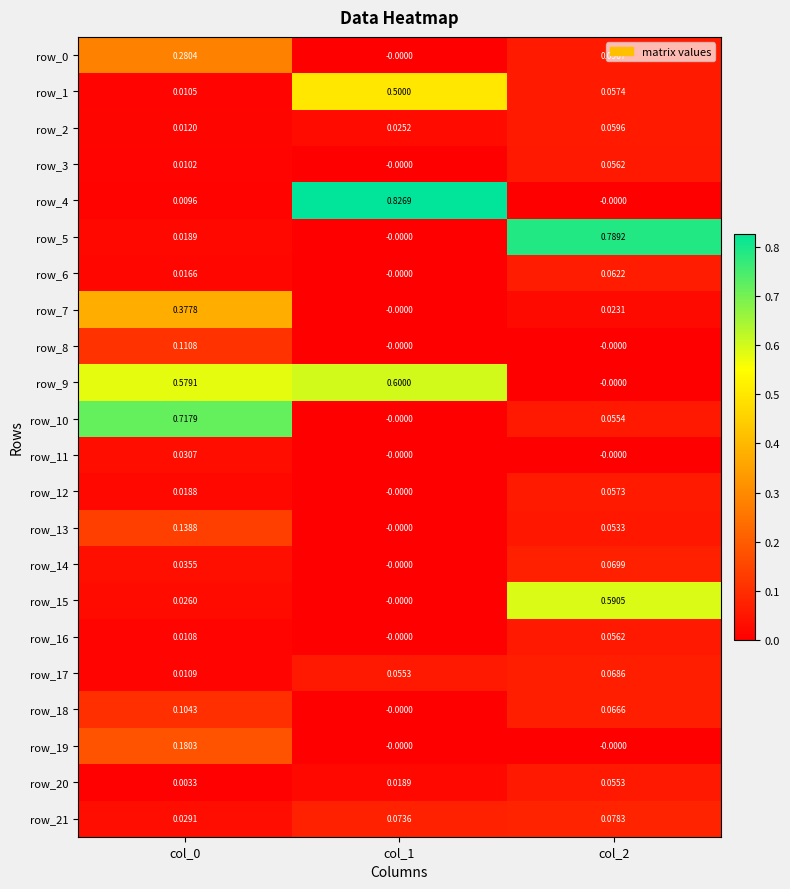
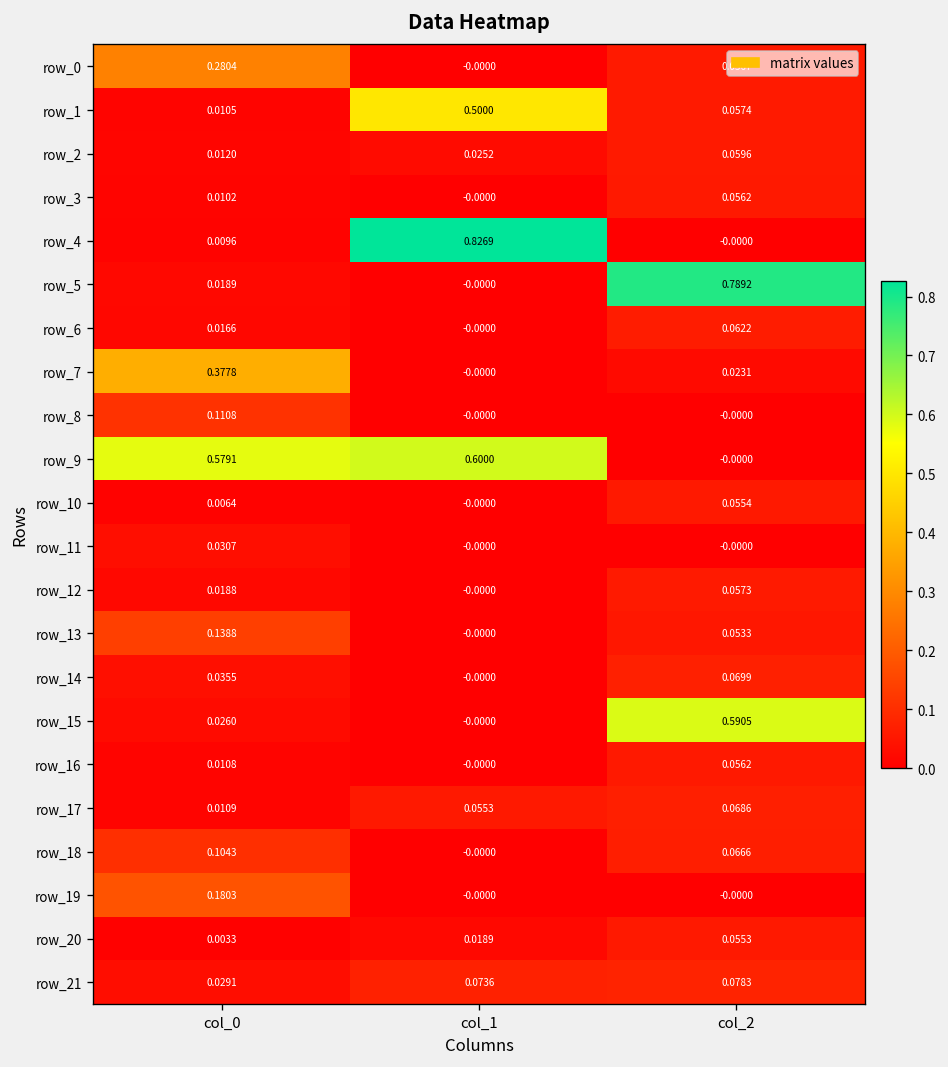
  {
    "row_0": {
      "col_0": 0.2804,
      "col_1": -0.0000
    },
    "row_1": {
      "col_0": 0.0105,
      "col_1": 0.5000,
      "col_2": 0.0574
    },
    "row_2": {
      "col_0": 0.0120,
      "col_1": 0.0252,
      "col_2": 0.0596
    },
    "row_3": {
      "col_0": 0.0102,
      "col_1": -0.0000,
      "col_2": 0.0562
    },
    "row_4": {
      "col_0": 0.0096,
      "col_1": 0.8269,
      "col_2": -0.0000
    },
    "row_5": {
      "col_0": 0.0189,
      "col_1": -0.0000,
      "col_2": 0.7892
    },
    "row_6": {
      "col_0": 0.0166,
      "col_1": -0.0000,
      "col_2": 0.0622
    },
    "row_7": {
      "col_0": 0.3778,
      "col_1": -0.0000,
      "col_2": 0.0231
    },
    "row_8": {
      "col_0": 0.1108,
      "col_1": -0.0000,
      "col_2": -0.0000
    },
    "row_9": {
      "col_0": 0.5791,
      "col_1": 0.6000,
      "col_2": -0.0000
    },
    "row_10": {
-     "col_0": 0.7179,
+     "col_0": 0.0064,
      "col_1": -0.0000,
      "col_2": 0.0554
    },
    "row_11": {
      "col_0": 0.0307,
      "col_1": -0.0000,
      "col_2": -0.0000
    },
    "row_12": {
      "col_0": 0.0188,
      "col_1": -0.0000,
      "col_2": 0.0573
    },
    "row_13": {
      "col_0": 0.1388,
      "col_1": -0.0000,
      "col_2": 0.0533
    },
    "row_14": {
      "col_0": 0.0355,
      "col_1": -0.0000,
      "col_2": 0.0699
    },
    "row_15": {
      "col_0": 0.0260,
      "col_1": -0.0000,
      "col_2": 0.5905
    },
    "row_16": {
      "col_0": 0.0108,
      "col_1": -0.0000,
      "col_2": 0.0562
    },
    "row_17": {
      "col_0": 0.0109,
      "col_1": 0.0553,
      "col_2": 0.0686
    },
    "row_18": {
      "col_0": 0.1043,
      "col_1": -0.0000,
      "col_2": 0.0666
    },
    "row_19": {
      "col_0": 0.1803,
      "col_1": -0.0000,
      "col_2": -0.0000
    },
    "row_20": {
      "col_0": 0.0033,
      "col_1": 0.0189,
      "col_2": 0.0553
    },
    "row_21": {
      "col_0": 0.0291,
      "col_1": 0.0736,
      "col_2": 0.0783
    }
  }
